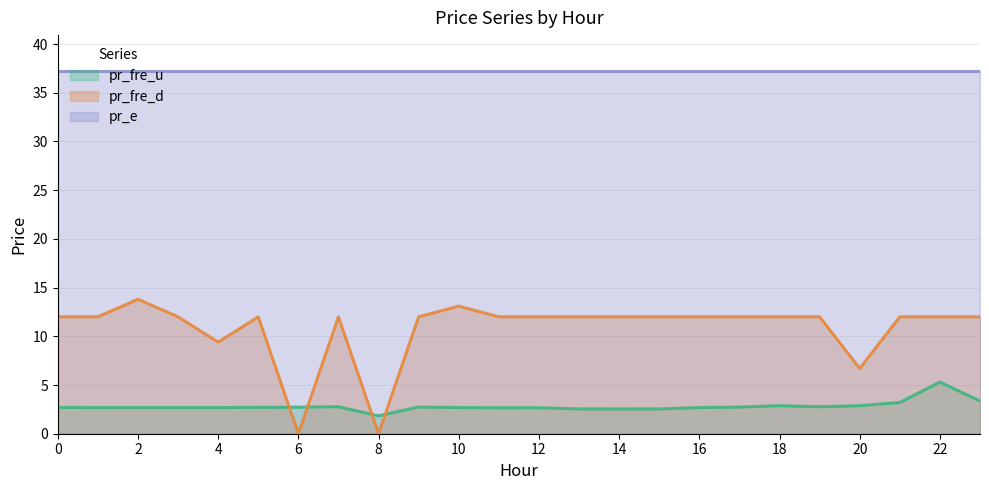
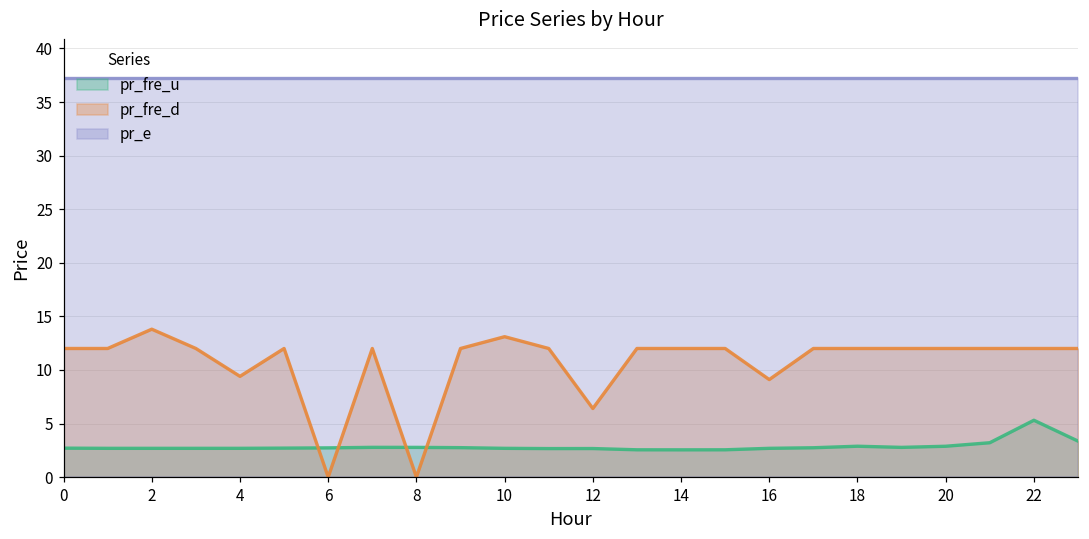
  {
    "pr_fre_u": {
      "0": 3,
      "2": 3,
      "4": 3,
      "6": 3,
-     "8": 2,
+     "8": 3,
      "10": 3,
      "12": 3,
      "14": 3,
      "16": 3,
      "18": 3,
      "20": 3,
      "22": 5
    },
    "pr_fre_d": {
      "0": 12,
      "2": 14,
      "4": 9,
      "6": 0,
      "8": 0,
      "10": 13,
-     "12": 12,
+     "12": 6,
      "14": 12,
-     "16": 12,
+     "16": 9,
      "18": 12,
-     "20": 7,
+     "20": 12,
      "22": 12
    },
    "pr_e": {
      "0": 37,
      "2": 37,
      "4": 37,
      "6": 37,
      "8": 37,
      "10": 37,
      "12": 37,
      "14": 37,
      "16": 37,
      "18": 37,
      "20": 37,
      "22": 37
    }
  }
